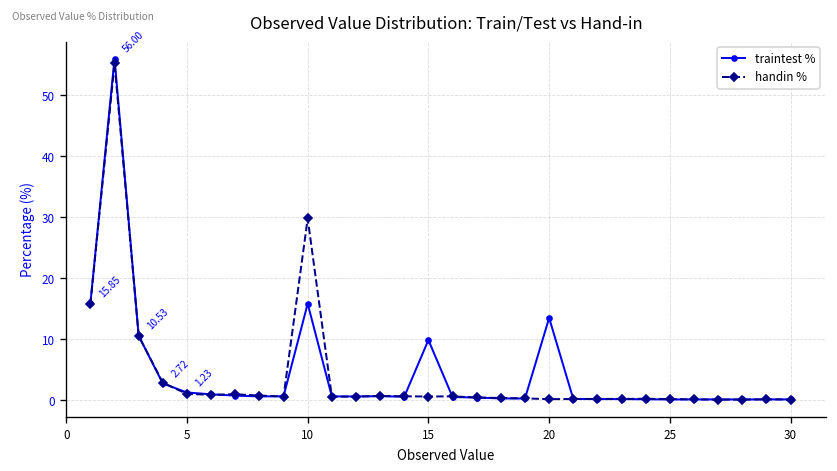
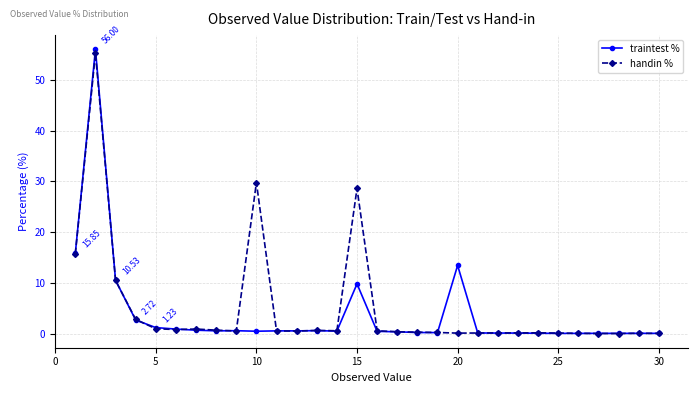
  {
    "traintest %": {
-     "10": 16,
+     "10": 1,
      "15": 10,
      "20": 13
    },
    "handin %": {
      "10": 30,
-     "15": 1,
+     "15": 29,
      "20": 0
    }
  }
